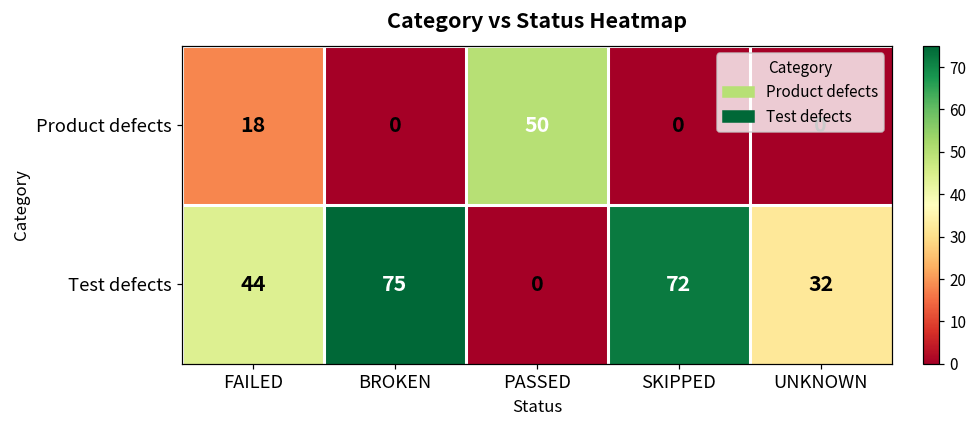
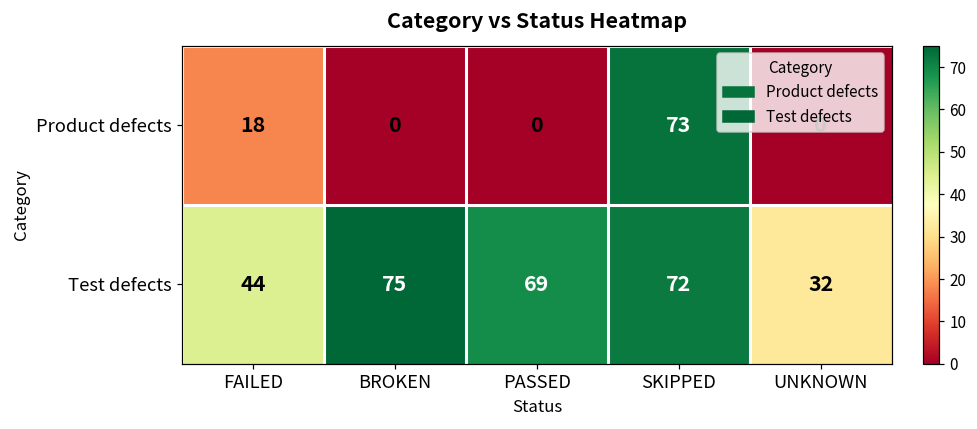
  {
    "Product defects": {
      "FAILED": 18,
      "BROKEN": 0,
-     "PASSED": 50,
-     "SKIPPED": 0
+     "PASSED": 0,
+     "SKIPPED": 73
    },
    "Test defects": {
      "FAILED": 44,
      "BROKEN": 75,
-     "PASSED": 0,
+     "PASSED": 69,
      "SKIPPED": 72,
      "UNKNOWN": 32
    }
  }
